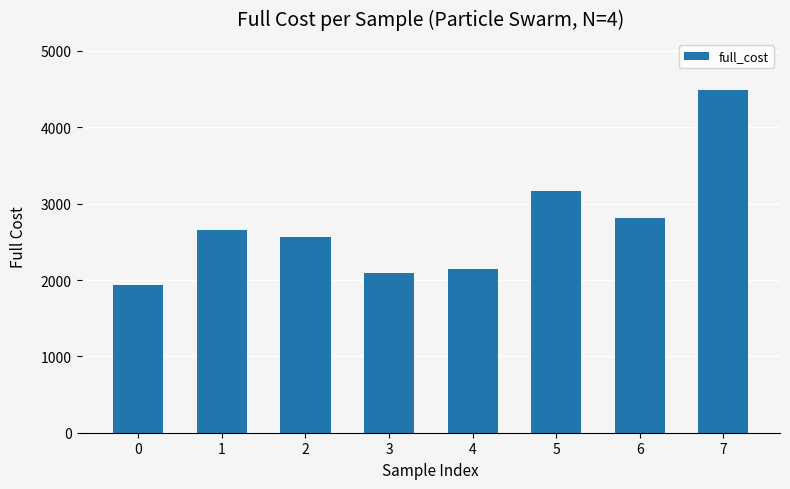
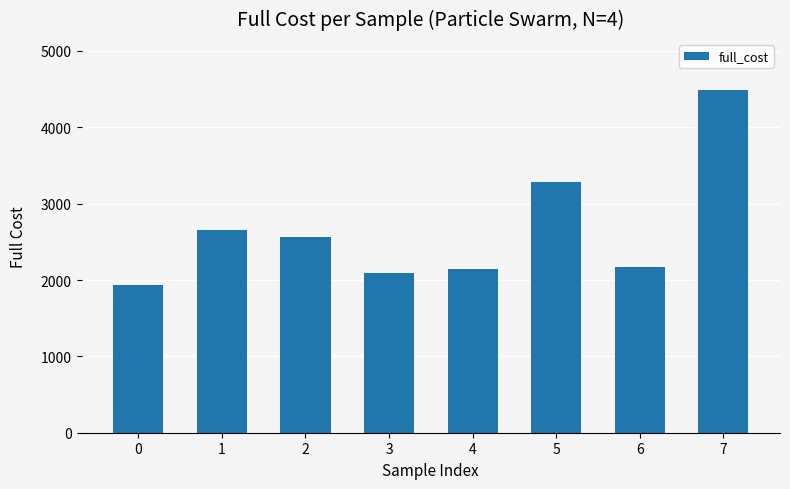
  {
    "0": 1900,
    "1": 2700,
    "2": 2600,
    "3": 2100,
    "4": 2100,
-   "5": 3200,
-   "6": 2800,
+   "5": 3300,
+   "6": 2200,
    "7": 4500
  }
